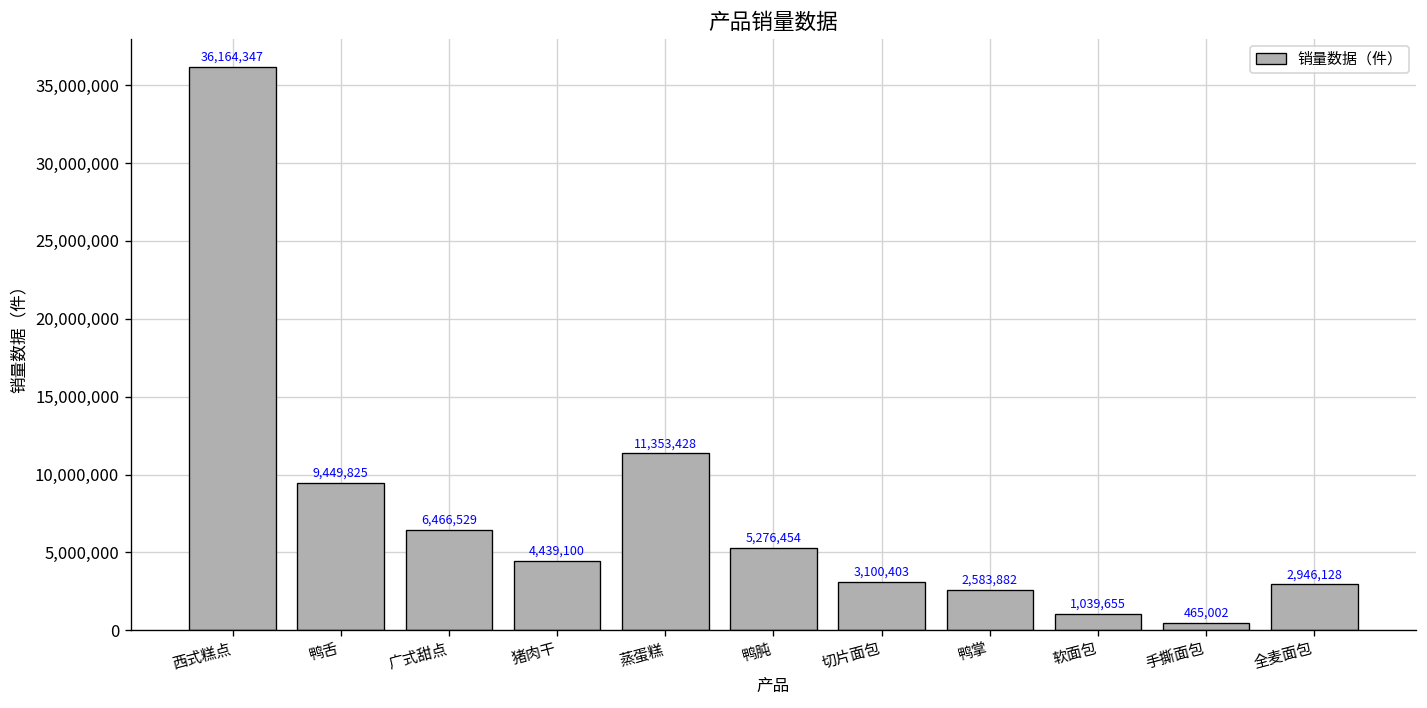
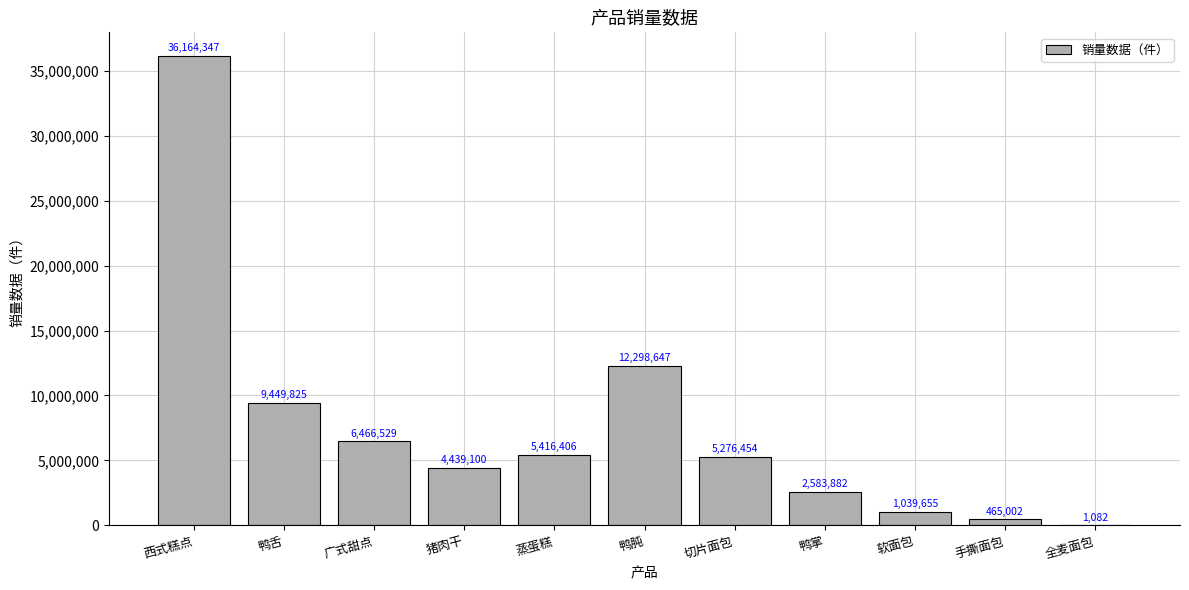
  {
    "西式糕点": "36,164,347",
    "鸭舌": "9,449,825",
    "广式甜点": "6,466,529",
    "猪肉干": "4,439,100",
-   "蒸蛋糕": "11,353,428",
-   "鸭肫": "5,276,454",
-   "切片面包": "3,100,403",
+   "蒸蛋糕": "5,416,406",
+   "鸭肫": "12,298,647",
+   "切片面包": "5,276,454",
    "鸭掌": "2,583,882",
    "软面包": "1,039,655",
    "手撕面包": "465,002",
-   "全麦面包": "2,946,128"
+   "全麦面包": "1,082"
  }
